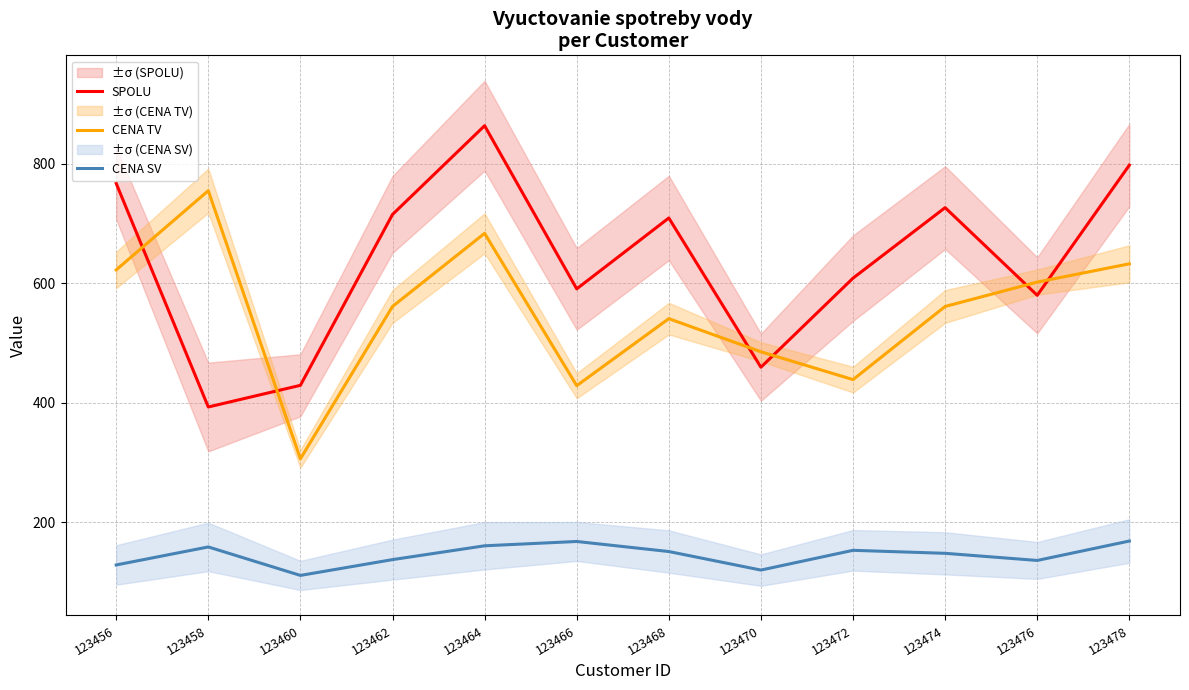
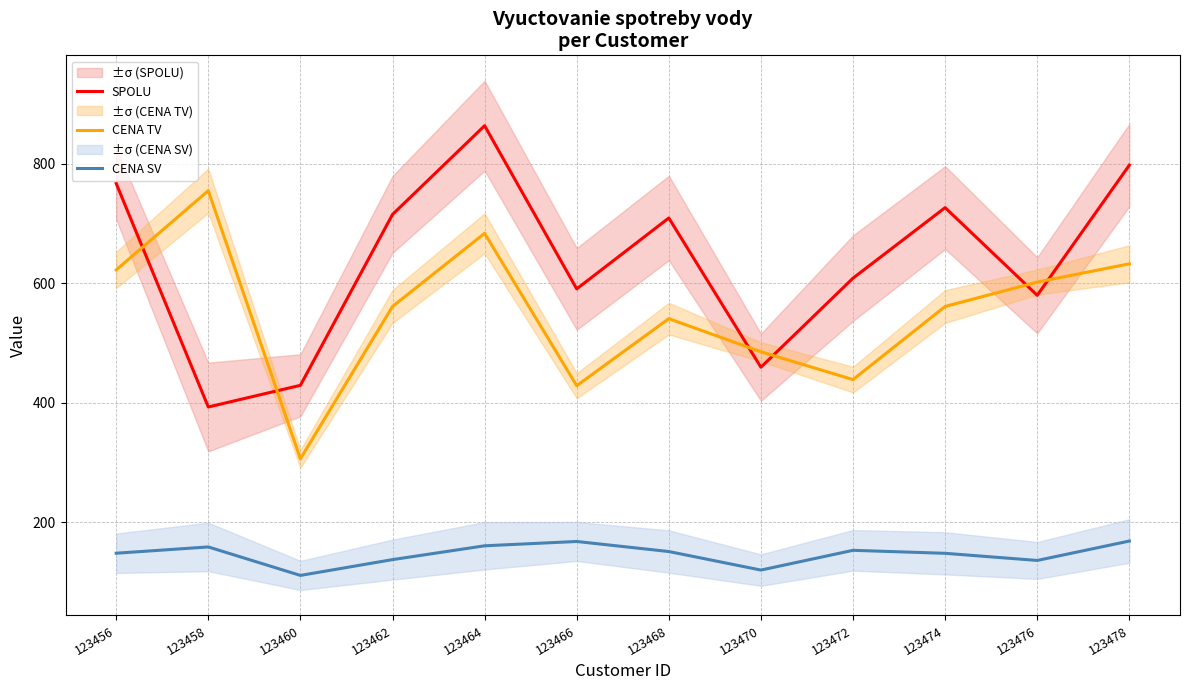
  {
    "SPOLU": {
      "123456": 770,
      "123458": 390,
      "123460": 430,
      "123462": 720,
      "123464": 860,
      "123466": 590,
      "123468": 710,
      "123470": 460,
      "123472": 610,
      "123474": 730,
      "123476": 580,
      "123478": 800
    },
    "CENA TV": {
      "123456": 620,
      "123458": 760,
      "123460": 310,
      "123462": 560,
      "123464": 680,
      "123466": 430,
      "123468": 540,
      "123470": 490,
      "123472": 440,
      "123474": 560,
      "123476": 600,
      "123478": 630
    },
    "CENA SV": {
-     "123456": 130,
+     "123456": 150,
      "123458": 160,
      "123460": 110,
      "123462": 140,
      "123464": 160,
      "123466": 170,
      "123468": 150,
      "123470": 120,
      "123472": 150,
      "123474": 150,
      "123476": 140,
      "123478": 170
    }
  }
